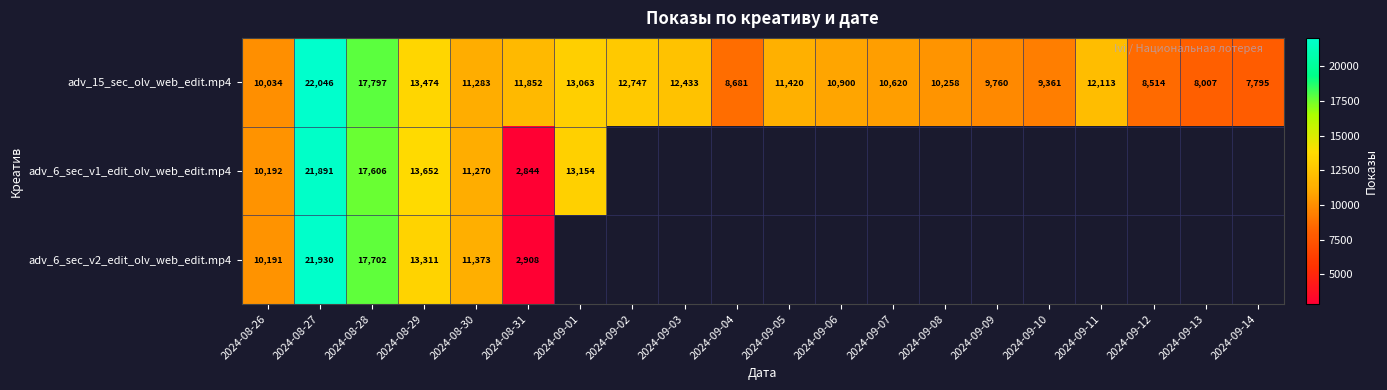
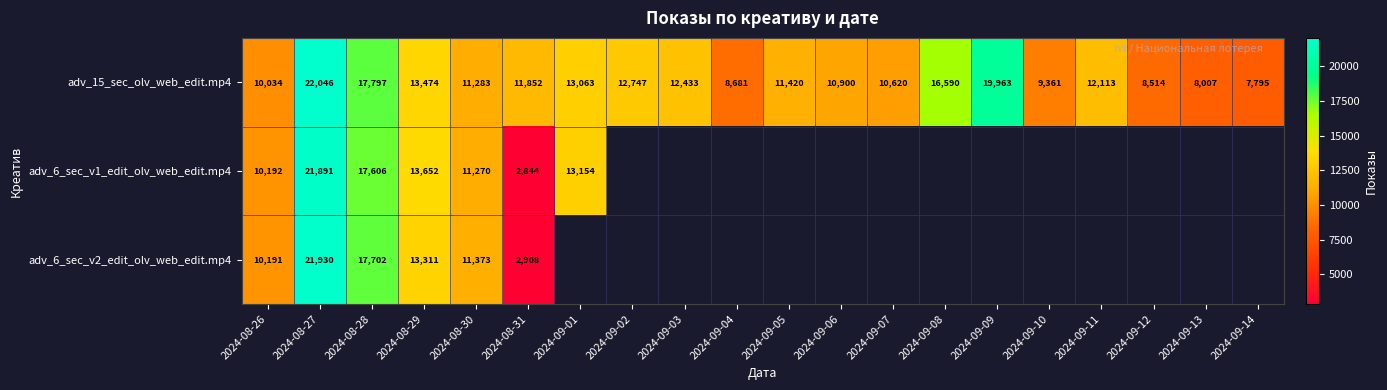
  {
    "adv_15_sec_olv_web_edit.mp4": {
      "2024-08-26": "10,034",
      "2024-08-27": "22,046",
      "2024-08-28": "17,797",
      "2024-08-29": "13,474",
      "2024-08-30": "11,283",
      "2024-08-31": "11,852",
      "2024-09-01": "13,063",
      "2024-09-02": "12,747",
      "2024-09-03": "12,433",
      "2024-09-04": "8,681",
      "2024-09-05": "11,420",
      "2024-09-06": "10,900",
      "2024-09-07": "10,620",
-     "2024-09-08": "10,258",
-     "2024-09-09": "9,760",
+     "2024-09-08": "16,590",
+     "2024-09-09": "19,963",
      "2024-09-10": "9,361",
      "2024-09-11": "12,113",
      "2024-09-12": "8,514",
      "2024-09-14": "7,795"
    },
    "adv_6_sec_v1_edit_olv_web_edit.mp4": {
      "2024-08-26": "10,192",
      "2024-08-27": "21,891",
      "2024-08-28": "17,606",
      "2024-08-29": "13,652",
      "2024-08-30": "11,270",
      "2024-08-31": "2,844",
      "2024-09-01": "13,154"
    },
    "adv_6_sec_v2_edit_olv_web_edit.mp4": {
      "2024-08-26": "10,191",
      "2024-08-27": "21,930",
      "2024-08-28": "17,702",
      "2024-08-29": "13,311",
      "2024-08-30": "11,373",
      "2024-08-31": "2,908"
    }
  }
